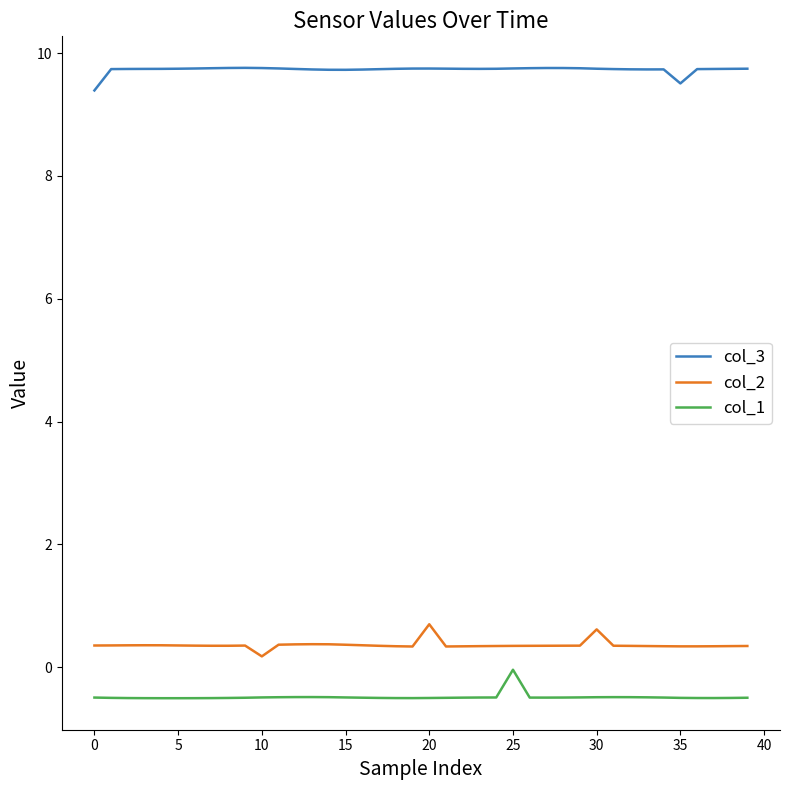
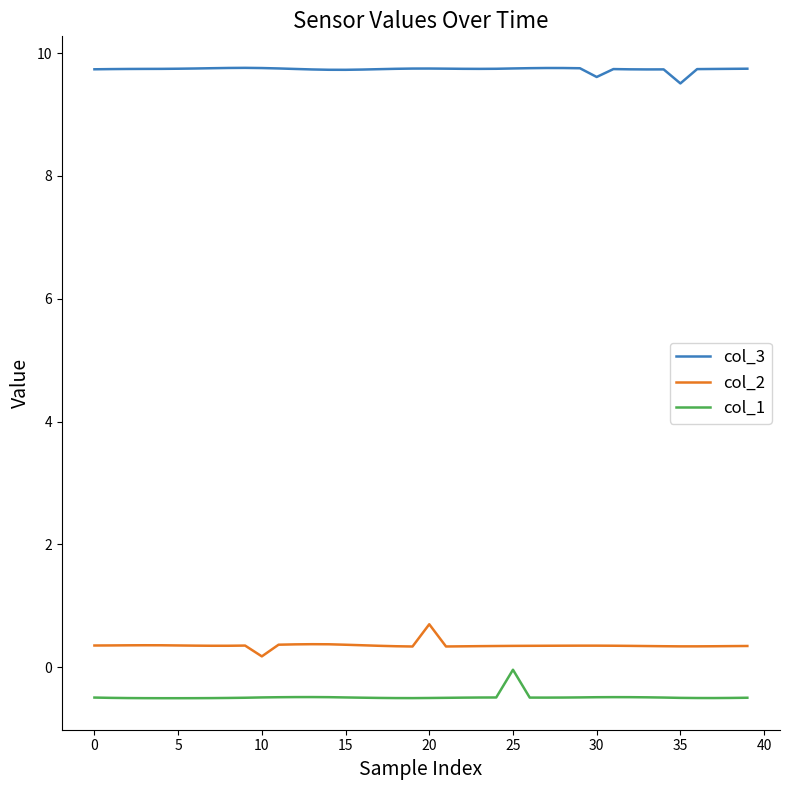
  {
    "col_3": {
-     "0": 9.4,
+     "0": 9.7,
      "5": 9.7,
      "10": 9.8,
      "15": 9.7,
      "20": 9.7,
      "25": 9.8,
-     "30": 9.7,
+     "30": 9.6,
      "35": 9.5
    },
    "col_2": {
      "0": 0.4,
      "5": 0.4,
      "10": 0.2,
      "15": 0.4,
      "20": 0.7,
      "25": 0.3,
-     "30": 0.6,
+     "30": 0.4,
      "35": 0.3
    },
    "col_1": {
      "0": -0.5,
      "5": -0.5,
      "10": -0.5,
      "15": -0.5,
      "20": -0.5,
      "25": 0.0,
      "30": -0.5,
      "35": -0.5
    }
  }
